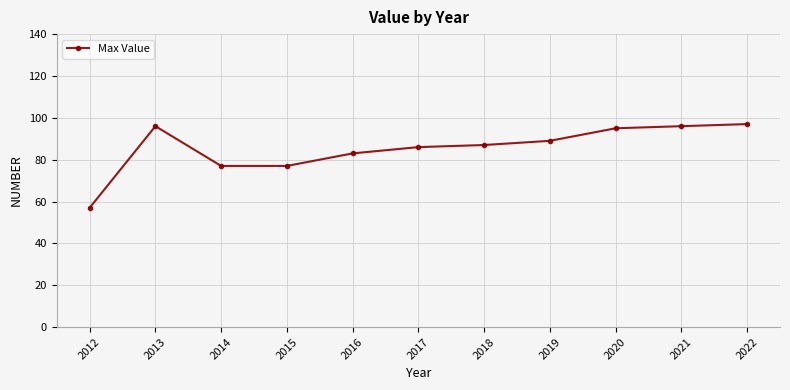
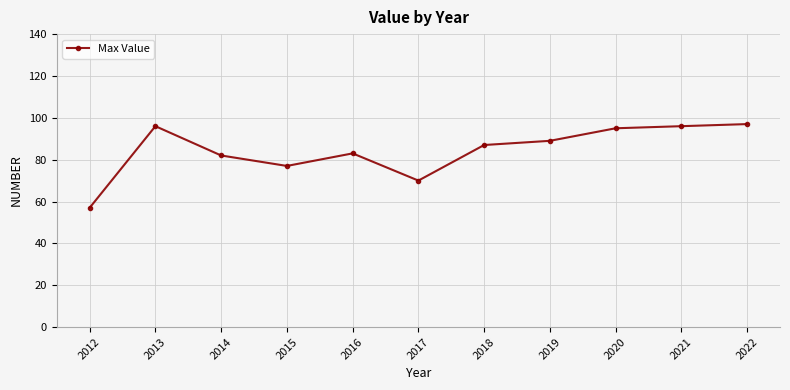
  {
    "2012": 57,
    "2013": 96,
-   "2014": 77,
+   "2014": 82,
    "2015": 77,
    "2016": 83,
-   "2017": 86,
+   "2017": 70,
    "2018": 87,
    "2019": 89,
    "2020": 95,
    "2021": 96,
    "2022": 97
  }
